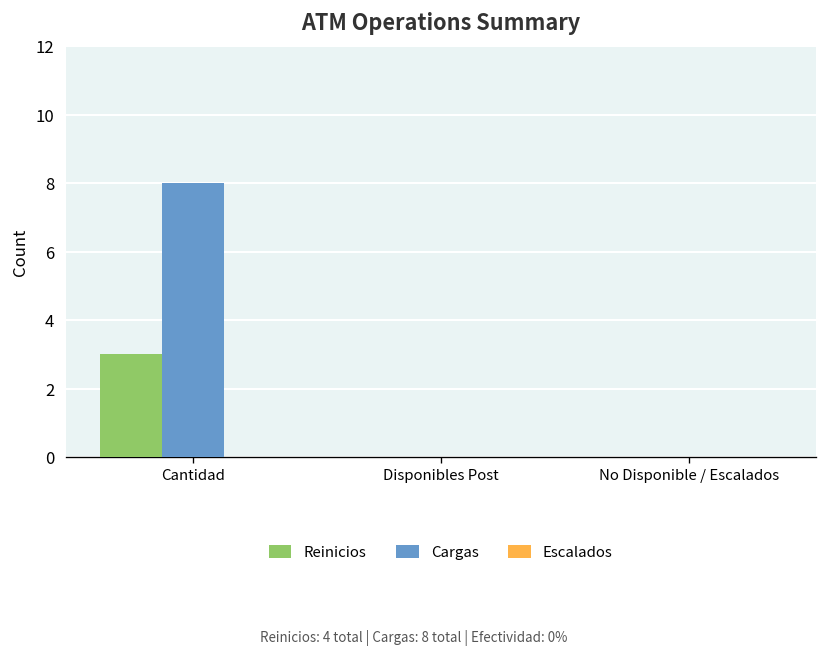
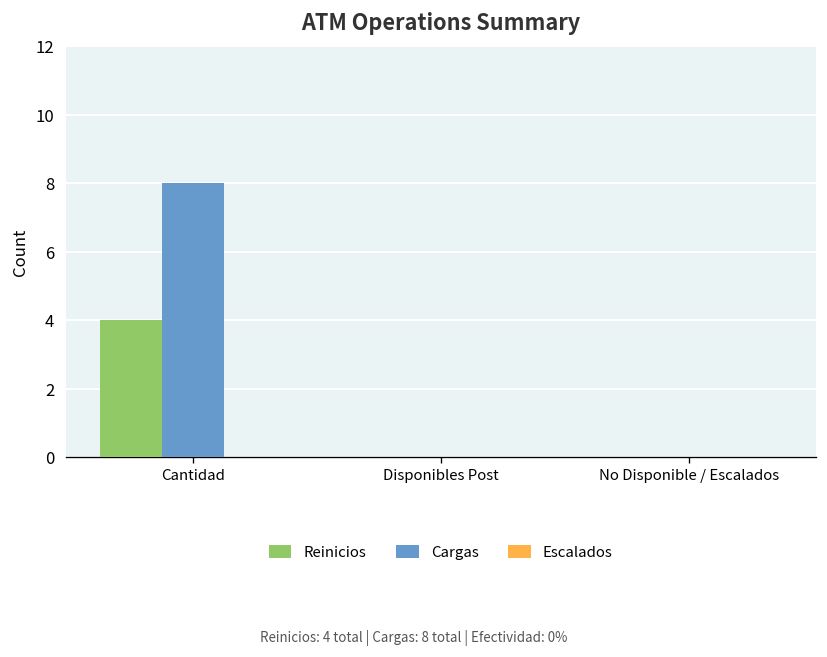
  {
    "Reinicios": {
-     "Cantidad": 3,
+     "Cantidad": 4,
      "Disponibles Post": 0,
      "No Disponible / Escalados": 0
    },
    "Cargas": {
      "Cantidad": 8,
      "Disponibles Post": 0,
      "No Disponible / Escalados": 0
    },
    "Escalados": {
      "Cantidad": 0,
      "Disponibles Post": 0,
      "No Disponible / Escalados": 0
    }
  }
